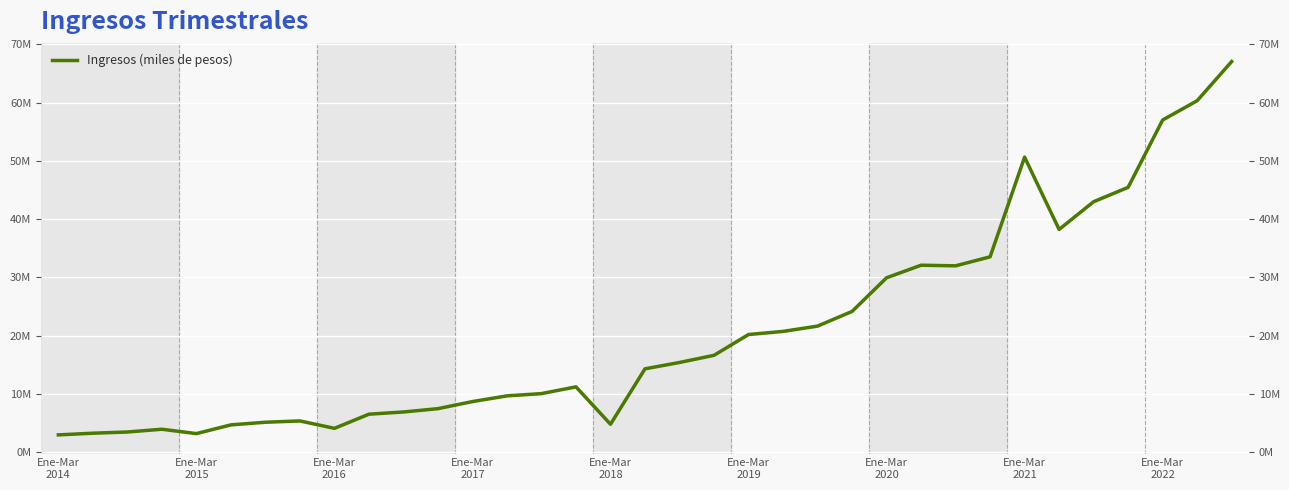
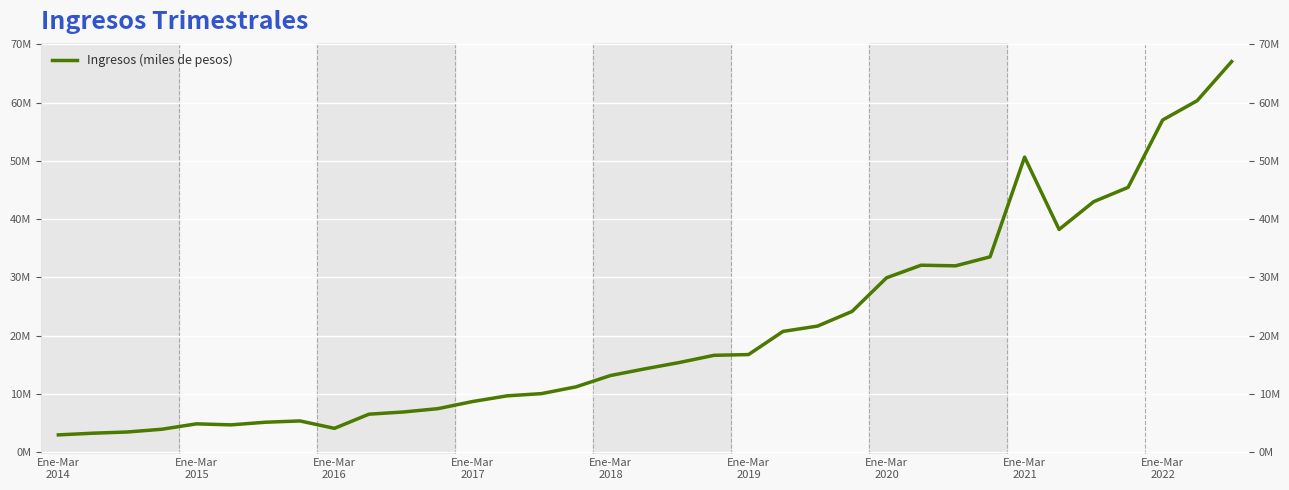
  {
    "Ene-Mar 2014": 3000000,
-   "Ene-Mar 2015": 3000000,
+   "Ene-Mar 2015": 5000000,
    "Ene-Mar 2016": 4000000,
    "Ene-Mar 2017": 9000000,
-   "Ene-Mar 2018": 5000000,
-   "Ene-Mar 2019": 20000000,
+   "Ene-Mar 2018": 13000000,
+   "Ene-Mar 2019": 17000000,
    "Ene-Mar 2020": 30000000,
    "Ene-Mar 2021": 51000000,
    "Ene-Mar 2022": 57000000
  }
